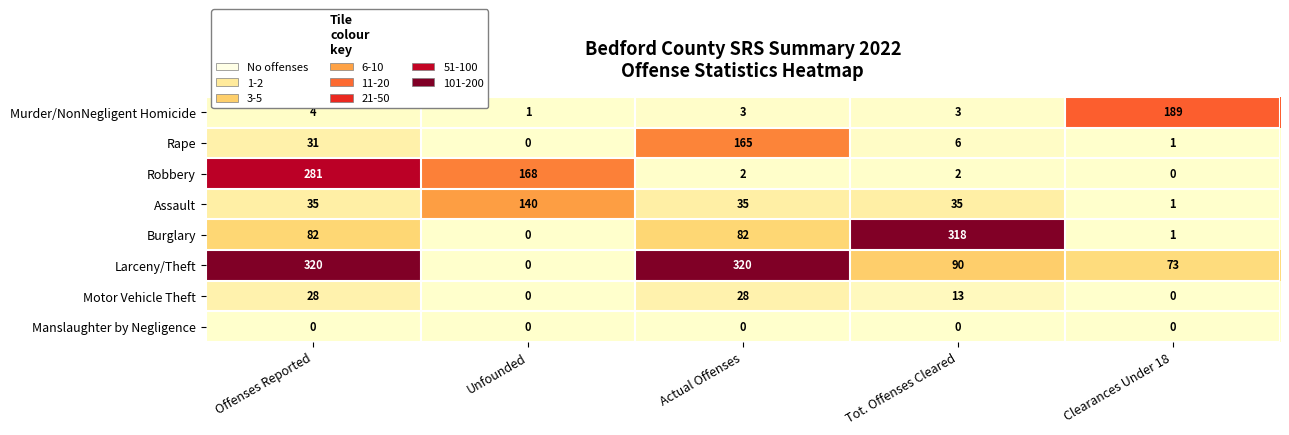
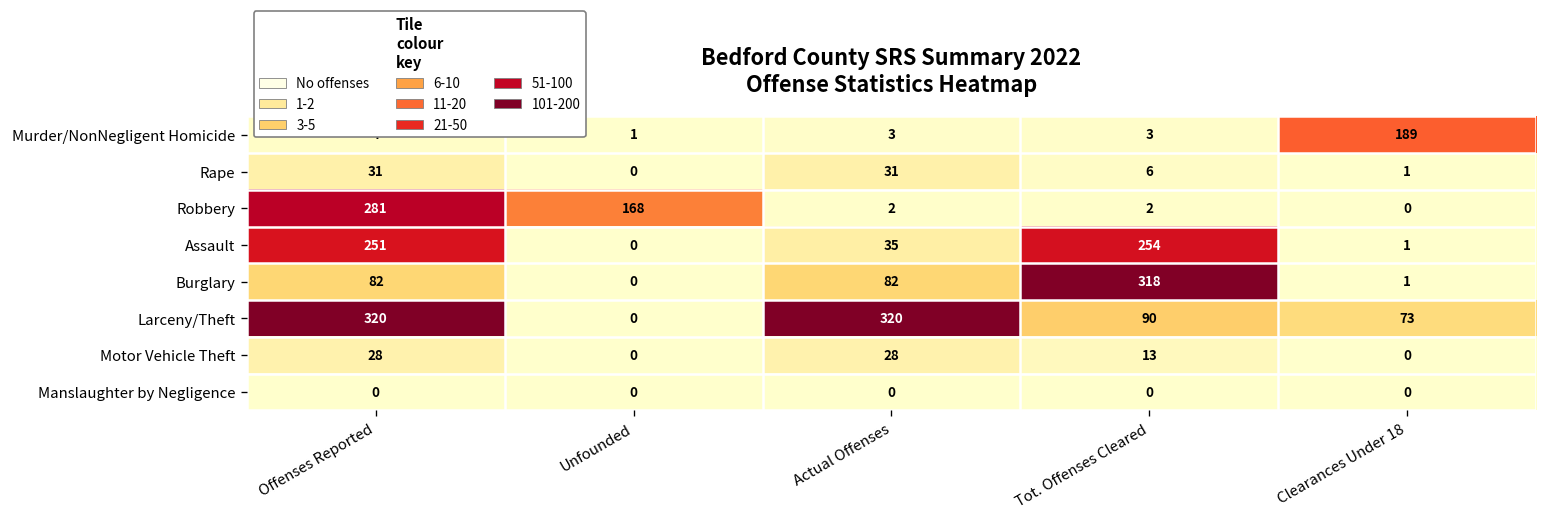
  {
    "Murder/NonNegligent Homicide": {
      "Unfounded": 1,
      "Actual Offenses": 3,
      "Tot. Offenses Cleared": 3,
      "Clearances Under 18": 189
    },
    "Rape": {
      "Offenses Reported": 31,
      "Unfounded": 0,
-     "Actual Offenses": 165,
+     "Actual Offenses": 31,
      "Tot. Offenses Cleared": 6,
      "Clearances Under 18": 1
    },
    "Robbery": {
      "Offenses Reported": 281,
      "Unfounded": 168,
      "Actual Offenses": 2,
      "Tot. Offenses Cleared": 2,
      "Clearances Under 18": 0
    },
    "Assault": {
-     "Offenses Reported": 35,
-     "Unfounded": 140,
+     "Offenses Reported": 251,
+     "Unfounded": 0,
      "Actual Offenses": 35,
-     "Tot. Offenses Cleared": 35,
+     "Tot. Offenses Cleared": 254,
      "Clearances Under 18": 1
    },
    "Burglary": {
      "Offenses Reported": 82,
      "Unfounded": 0,
      "Actual Offenses": 82,
      "Tot. Offenses Cleared": 318,
      "Clearances Under 18": 1
    },
    "Larceny/Theft": {
      "Offenses Reported": 320,
      "Unfounded": 0,
      "Actual Offenses": 320,
      "Tot. Offenses Cleared": 90,
      "Clearances Under 18": 73
    },
    "Motor Vehicle Theft": {
      "Offenses Reported": 28,
      "Unfounded": 0,
      "Actual Offenses": 28,
      "Tot. Offenses Cleared": 13,
      "Clearances Under 18": 0
    },
    "Manslaughter by Negligence": {
      "Offenses Reported": 0,
      "Unfounded": 0,
      "Actual Offenses": 0,
      "Tot. Offenses Cleared": 0,
      "Clearances Under 18": 0
    }
  }
